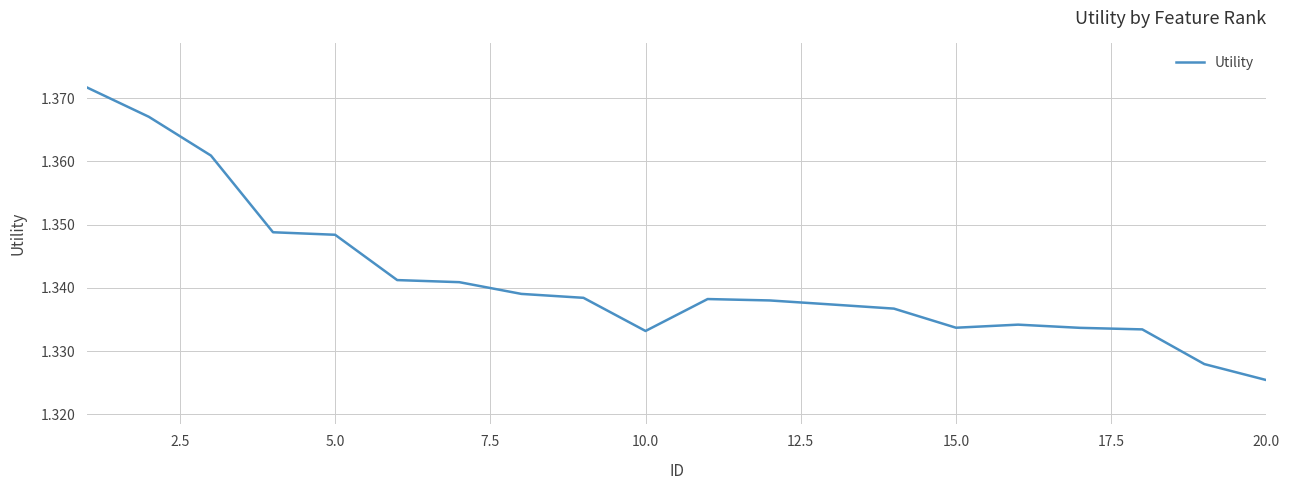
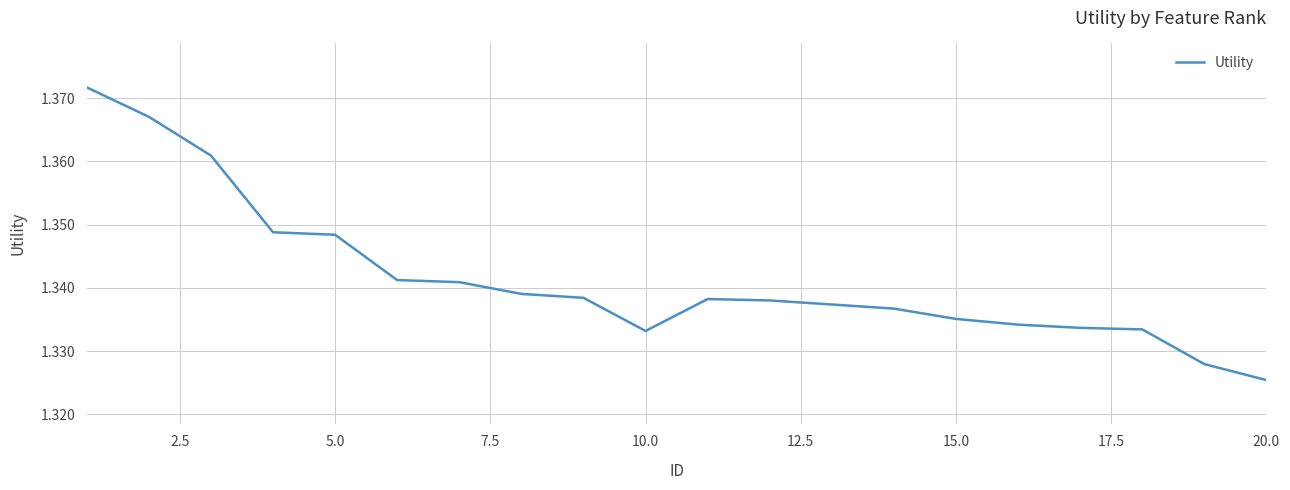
  {
    "5.0": 1.348,
    "10.0": 1.333,
-   "15.0": 1.334,
+   "15.0": 1.335,
    "20.0": 1.325
  }
